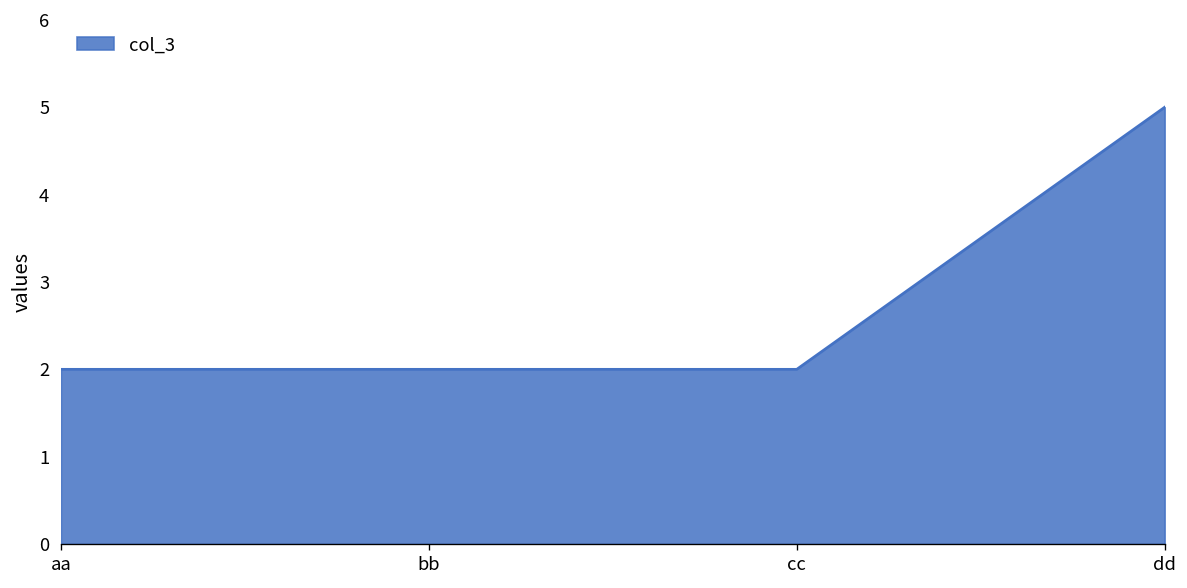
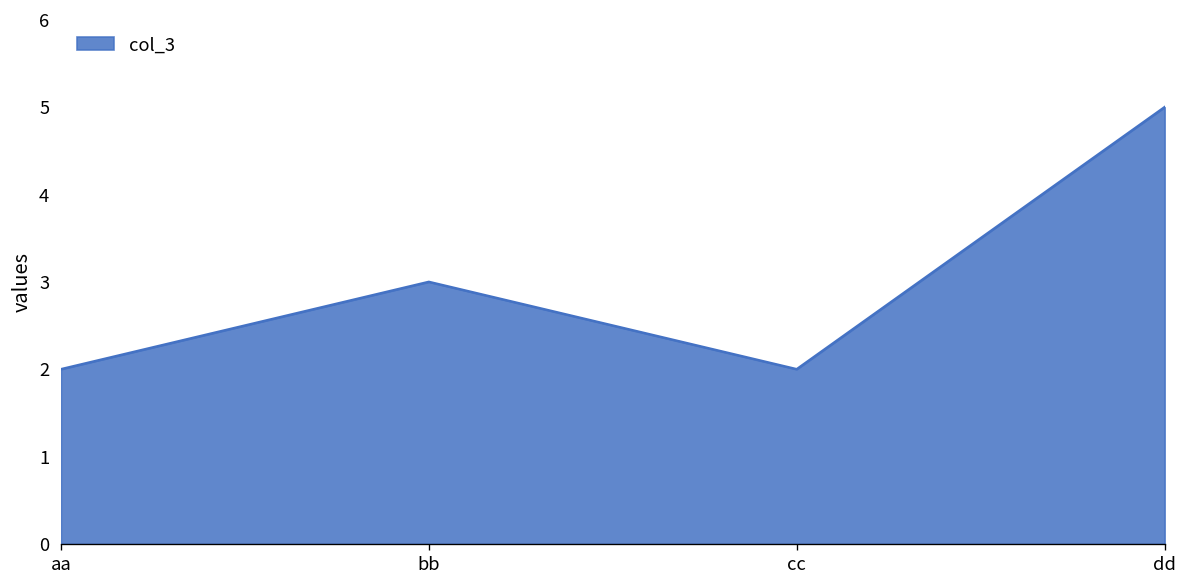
  {
    "aa": 2,
-   "bb": 2,
+   "bb": 3,
    "cc": 2,
    "dd": 5
  }
